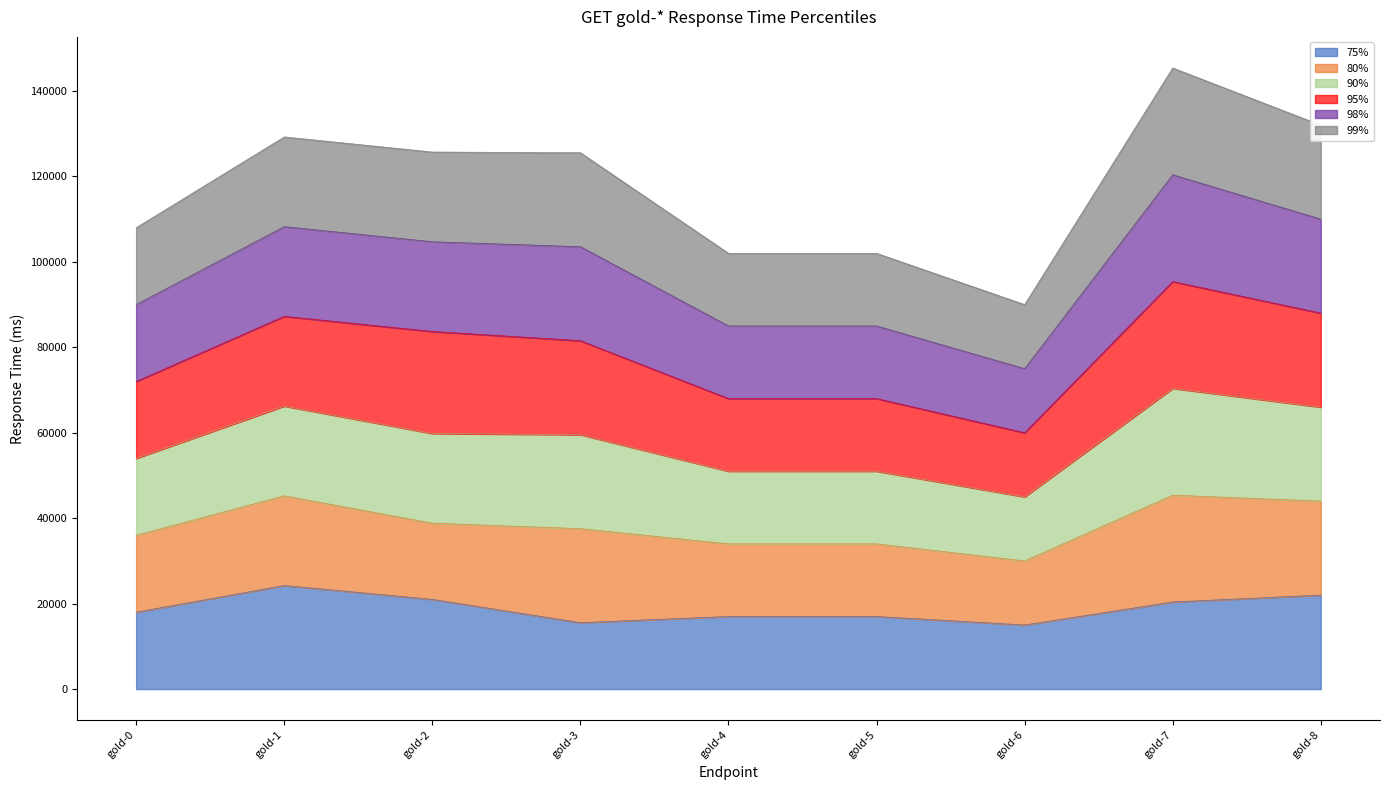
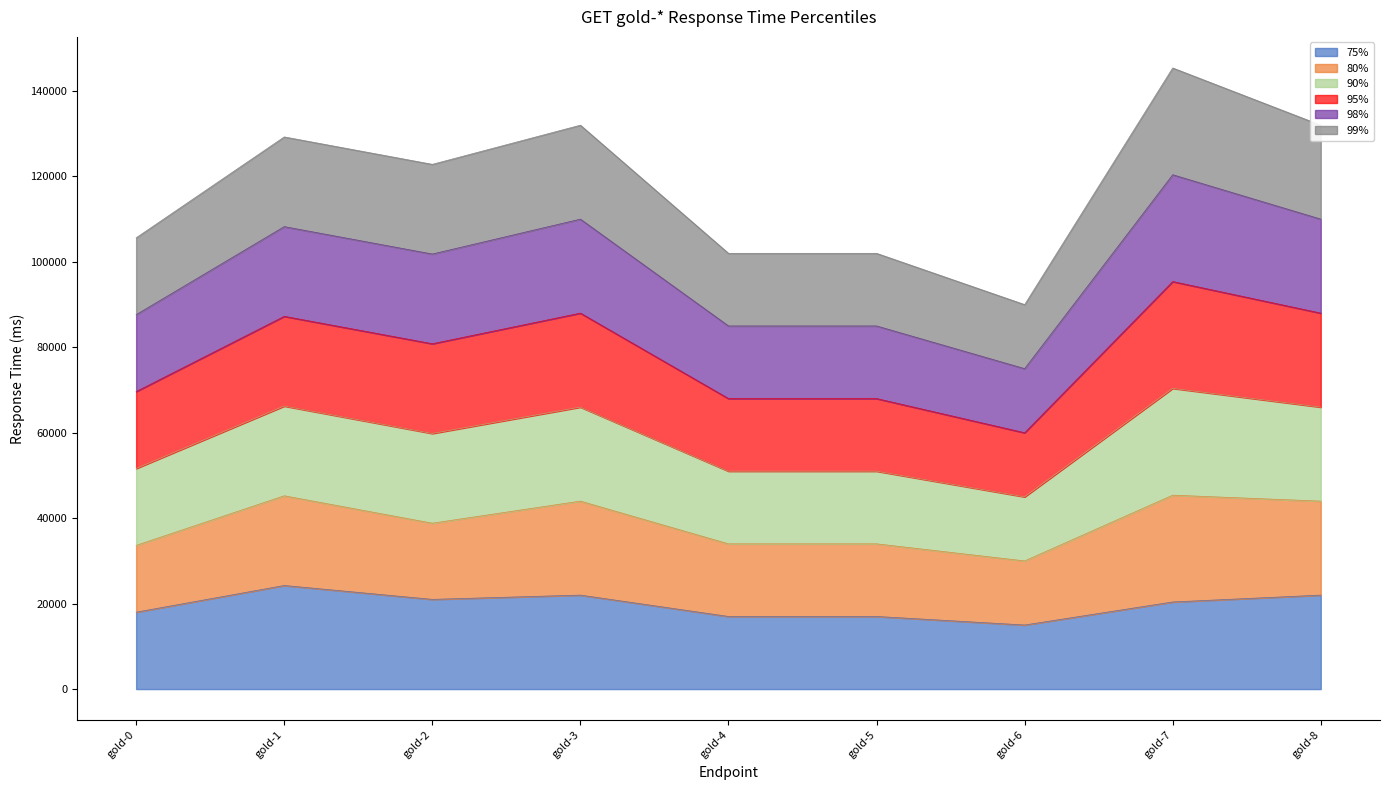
  {
    "75%": {
      "gold-0": 18000,
      "gold-1": 24000,
      "gold-2": 21000,
-     "gold-3": 16000,
+     "gold-3": 22000,
      "gold-4": 17000,
      "gold-5": 17000,
      "gold-6": 15000,
      "gold-7": 20000,
      "gold-8": 22000
    },
    "80%": {
-     "gold-0": 18000,
+     "gold-0": 16000,
      "gold-1": 21000,
      "gold-2": 18000,
      "gold-3": 22000,
      "gold-4": 17000,
      "gold-5": 17000,
      "gold-6": 15000,
      "gold-7": 25000,
      "gold-8": 22000
    },
    "90%": {
      "gold-0": 18000,
      "gold-1": 21000,
      "gold-2": 21000,
      "gold-3": 22000,
      "gold-4": 17000,
      "gold-5": 17000,
      "gold-6": 15000,
      "gold-7": 25000,
      "gold-8": 22000
    },
    "95%": {
      "gold-0": 18000,
      "gold-1": 21000,
-     "gold-2": 24000,
+     "gold-2": 21000,
      "gold-3": 22000,
      "gold-4": 17000,
      "gold-5": 17000,
      "gold-6": 15000,
      "gold-7": 25000,
      "gold-8": 22000
    },
    "98%": {
      "gold-0": 18000,
      "gold-1": 21000,
      "gold-2": 21000,
      "gold-3": 22000,
      "gold-4": 17000,
      "gold-5": 17000,
      "gold-6": 15000,
      "gold-7": 25000,
      "gold-8": 22000
    },
    "99%": {
      "gold-0": 18000,
      "gold-1": 21000,
      "gold-2": 21000,
      "gold-3": 22000,
      "gold-4": 17000,
      "gold-5": 17000,
      "gold-6": 15000,
      "gold-7": 25000
    }
  }
